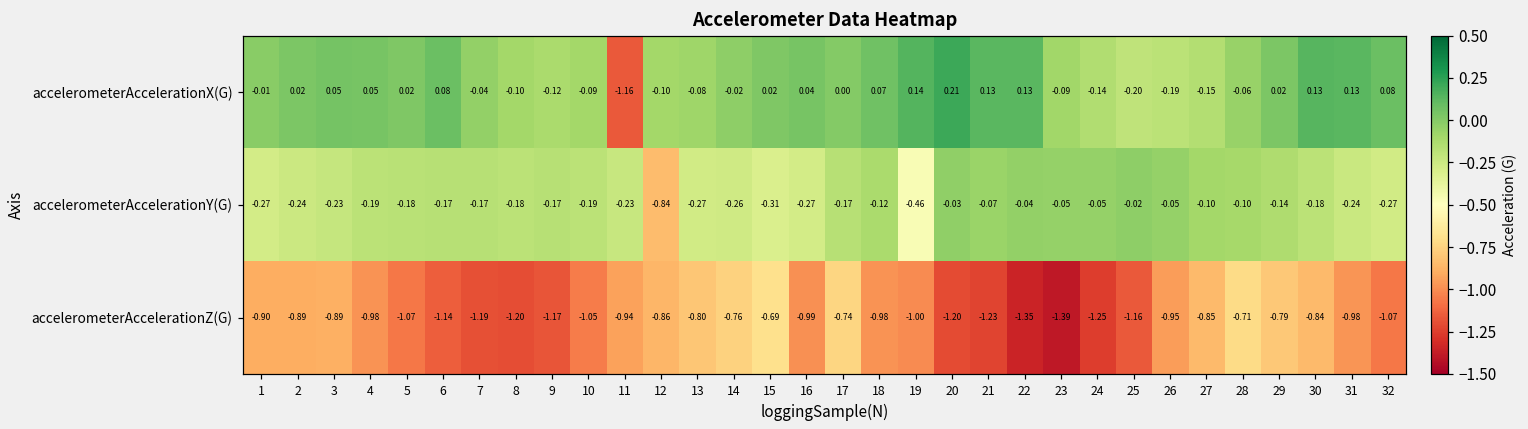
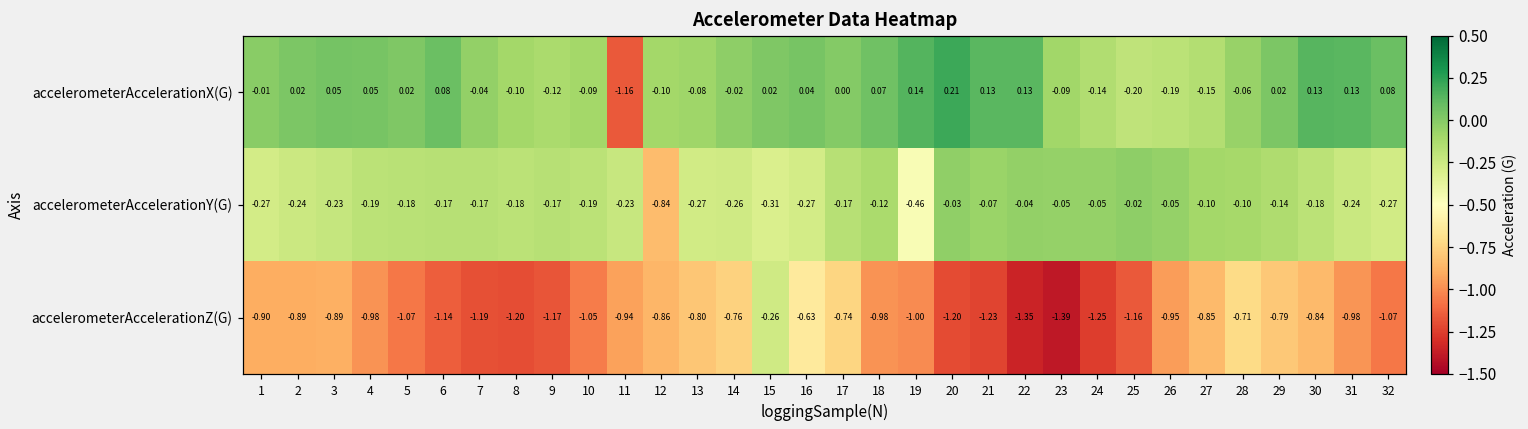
  {
    "accelerometerAccelerationX(G)": {
      "1": -0.01,
      "2": 0.02,
      "3": 0.05,
      "4": 0.05,
      "5": 0.02,
      "6": 0.08,
      "7": -0.04,
      "8": -0.10,
      "9": -0.12,
      "10": -0.09,
      "11": -1.16,
      "12": -0.10,
      "13": -0.08,
      "14": -0.02,
      "15": 0.02,
      "16": 0.04,
      "17": 0.00,
      "18": 0.07,
      "19": 0.14,
      "20": 0.21,
      "21": 0.13,
      "22": 0.13,
      "23": -0.09,
      "24": -0.14,
      "25": -0.20,
      "26": -0.19,
      "27": -0.15,
      "28": -0.06,
      "29": 0.02,
      "30": 0.13,
      "31": 0.13,
      "32": 0.08
    },
    "accelerometerAccelerationY(G)": {
      "1": -0.27,
      "2": -0.24,
      "3": -0.23,
      "4": -0.19,
      "5": -0.18,
      "6": -0.17,
      "7": -0.17,
      "8": -0.18,
      "9": -0.17,
      "10": -0.19,
      "11": -0.23,
      "12": -0.84,
      "13": -0.27,
      "14": -0.26,
      "15": -0.31,
      "16": -0.27,
      "17": -0.17,
      "18": -0.12,
      "19": -0.46,
      "20": -0.03,
      "21": -0.07,
      "22": -0.04,
      "23": -0.05,
      "24": -0.05,
      "25": -0.02,
      "26": -0.05,
      "27": -0.10,
      "28": -0.10,
      "29": -0.14,
      "30": -0.18,
      "31": -0.24,
      "32": -0.27
    },
    "accelerometerAccelerationZ(G)": {
      "1": -0.90,
      "2": -0.89,
      "3": -0.89,
      "4": -0.98,
      "5": -1.07,
      "6": -1.14,
      "7": -1.19,
      "8": -1.20,
      "9": -1.17,
      "10": -1.05,
      "11": -0.94,
      "12": -0.86,
      "13": -0.80,
      "14": -0.76,
-     "15": -0.69,
-     "16": -0.99,
+     "15": -0.26,
+     "16": -0.63,
      "17": -0.74,
      "18": -0.98,
      "19": -1.00,
      "20": -1.20,
      "21": -1.23,
      "22": -1.35,
      "23": -1.39,
      "24": -1.25,
      "25": -1.16,
      "26": -0.95,
      "27": -0.85,
      "28": -0.71,
      "29": -0.79,
      "30": -0.84,
      "31": -0.98,
      "32": -1.07
    }
  }
